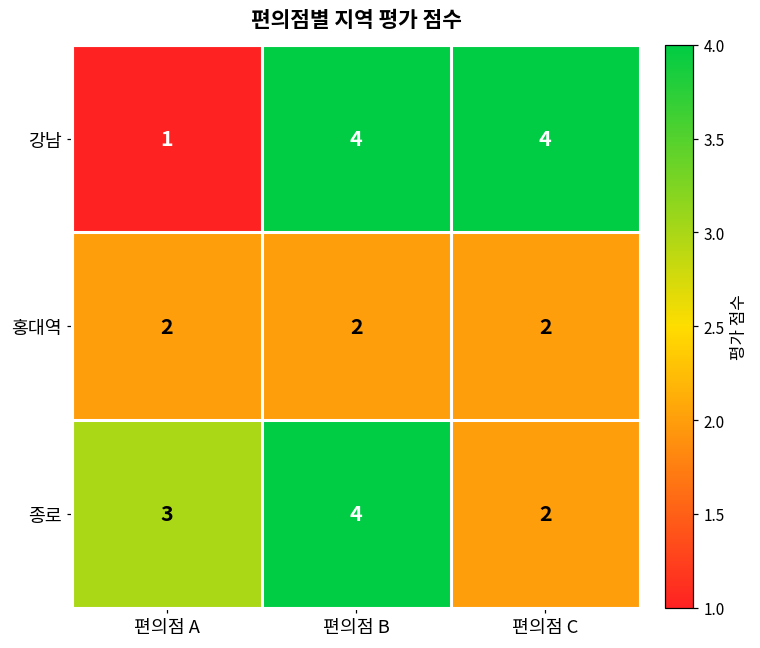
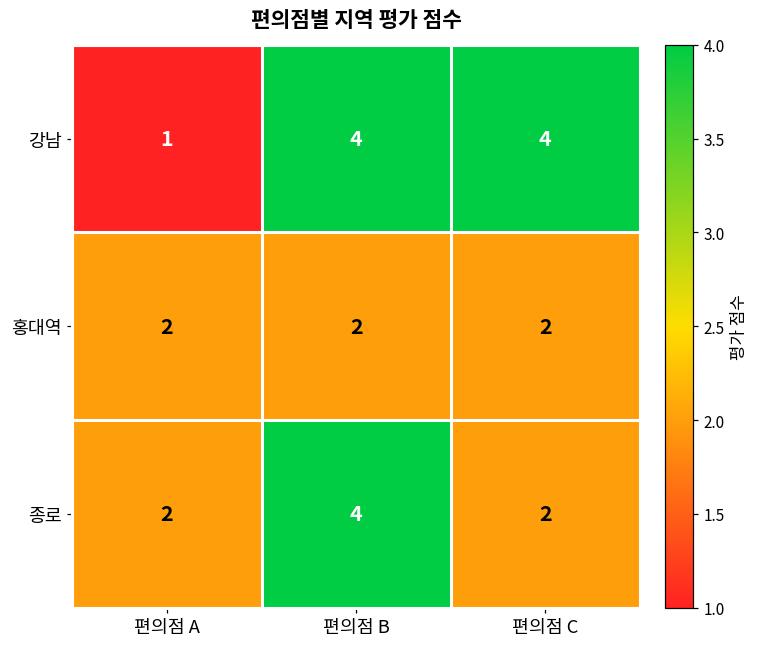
  {
    "강남": {
      "편의점 A": 1,
      "편의점 B": 4,
      "편의점 C": 4
    },
    "홍대역": {
      "편의점 A": 2,
      "편의점 B": 2,
      "편의점 C": 2
    },
    "종로": {
-     "편의점 A": 3,
+     "편의점 A": 2,
      "편의점 B": 4,
      "편의점 C": 2
    }
  }
